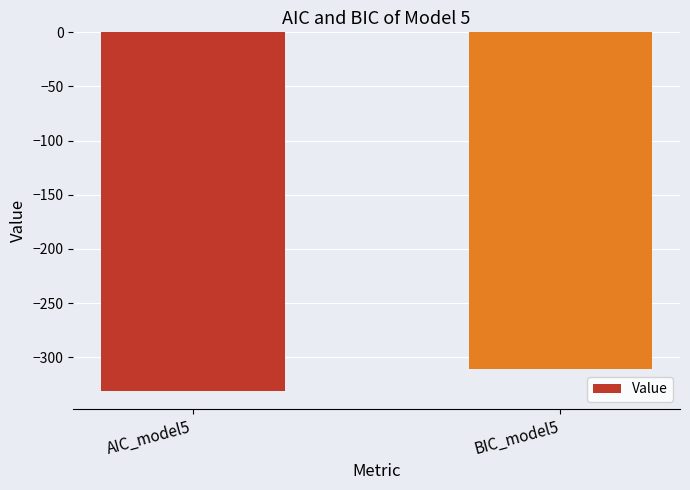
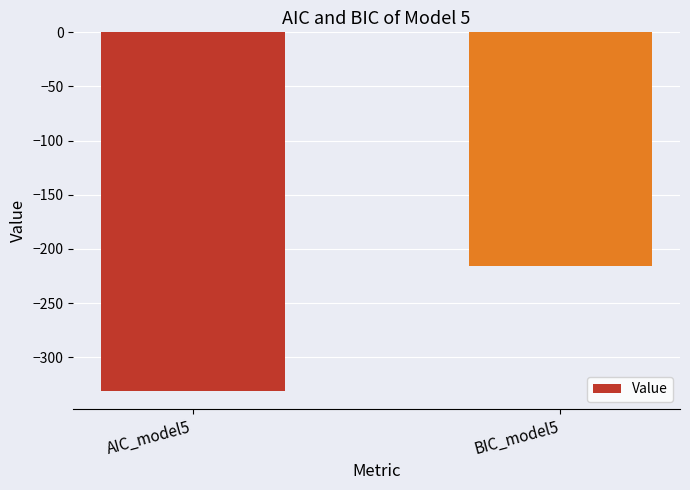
  {
    "AIC_model5": -331,
-   "BIC_model5": -311
+   "BIC_model5": -216
  }
